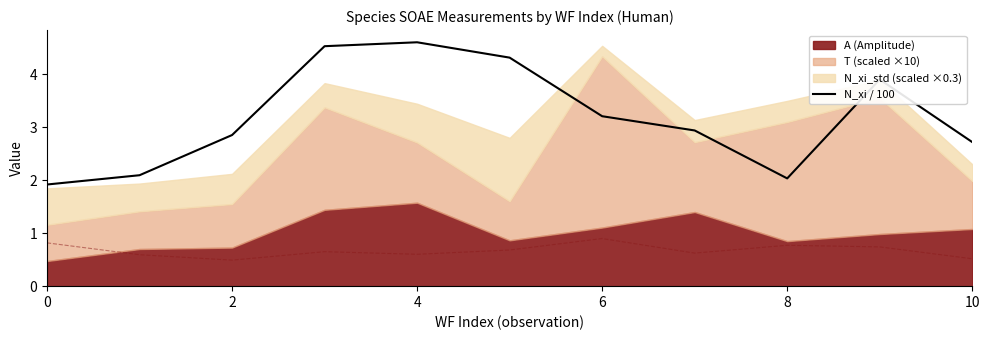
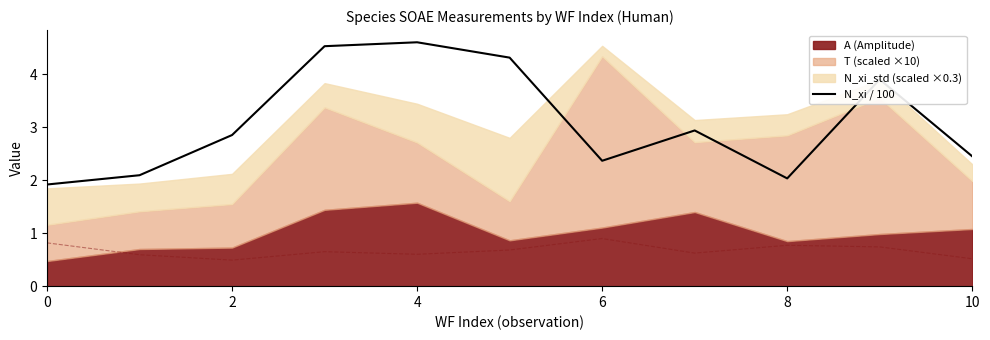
  {
    "N_xi / 100": {
      "0": 1.9,
      "2": 2.9,
      "4": 4.6,
-     "6": 3.2,
+     "6": 2.4,
      "8": 2.0,
-     "10": 2.7
+     "10": 2.5
    },
    "T (scaled ×10)": {
      "0": 0.7,
      "2": 0.8,
      "4": 1.1,
      "6": 3.2,
-     "8": 2.3,
+     "8": 2.0,
      "10": 0.9
    },
    "N_xi_std (scaled ×0.3)": {
      "0": 0.7,
      "2": 0.6,
      "4": 0.7,
      "6": 0.2,
      "8": 0.4,
      "10": 0.3
    }
  }
